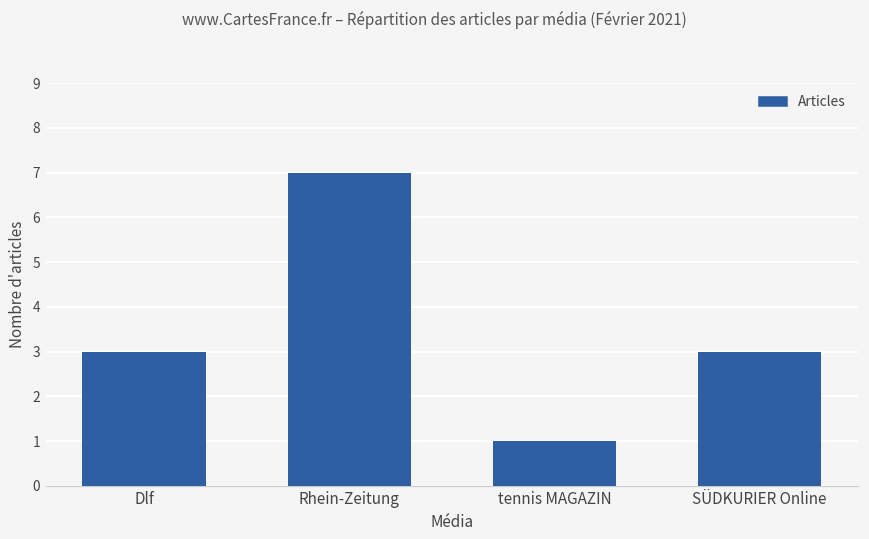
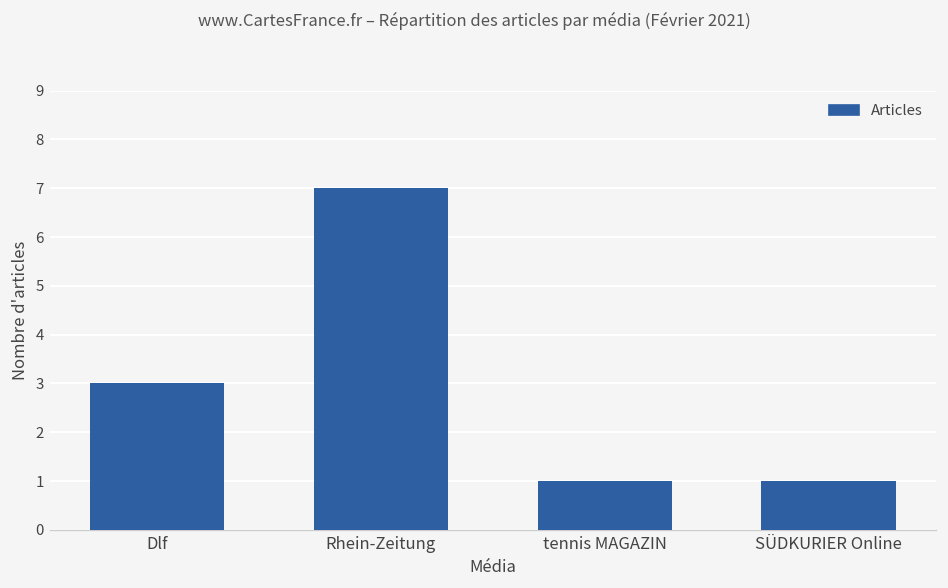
  {
    "Dlf": 3,
    "Rhein-Zeitung": 7,
    "tennis MAGAZIN": 1,
-   "SÜDKURIER Online": 3
+   "SÜDKURIER Online": 1
  }
